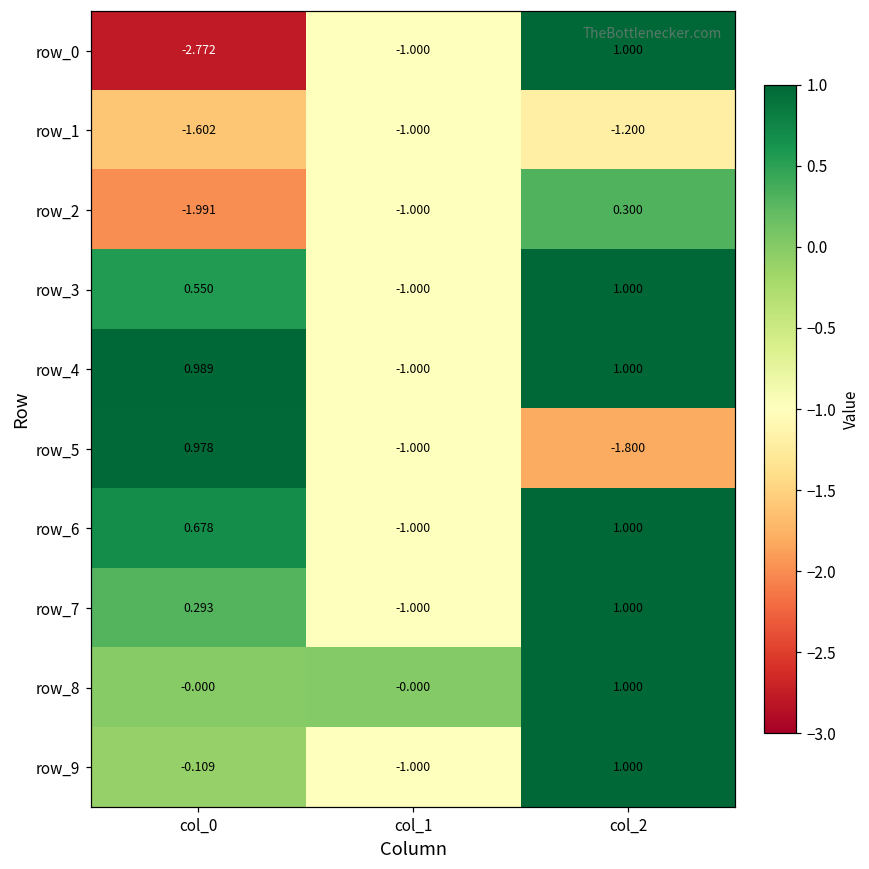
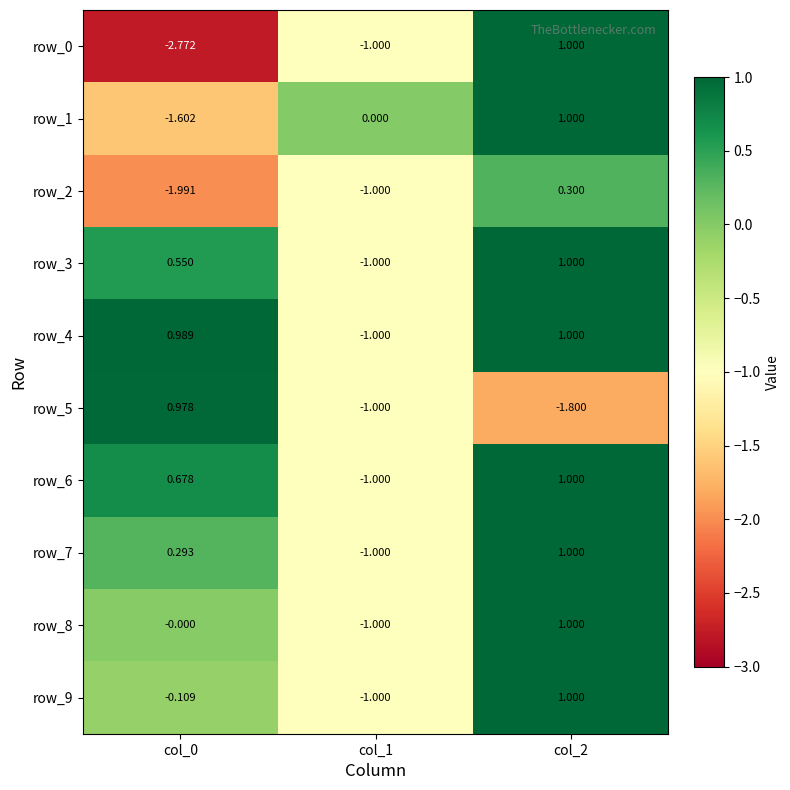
  {
    "row_0": {
      "col_0": -2.772,
      "col_1": -1.000
    },
    "row_1": {
      "col_0": -1.602,
-     "col_1": -1.000,
-     "col_2": -1.200
+     "col_1": 0.000,
+     "col_2": 1.000
    },
    "row_2": {
      "col_0": -1.991,
      "col_1": -1.000,
      "col_2": 0.300
    },
    "row_3": {
      "col_0": 0.550,
      "col_1": -1.000,
      "col_2": 1.000
    },
    "row_4": {
      "col_0": 0.989,
      "col_1": -1.000,
      "col_2": 1.000
    },
    "row_5": {
      "col_0": 0.978,
      "col_1": -1.000,
      "col_2": -1.800
    },
    "row_6": {
      "col_0": 0.678,
      "col_1": -1.000,
      "col_2": 1.000
    },
    "row_7": {
      "col_0": 0.293,
      "col_1": -1.000,
      "col_2": 1.000
    },
    "row_8": {
      "col_0": -0.000,
-     "col_1": -0.000,
+     "col_1": -1.000,
      "col_2": 1.000
    },
    "row_9": {
      "col_0": -0.109,
      "col_1": -1.000,
      "col_2": 1.000
    }
  }
